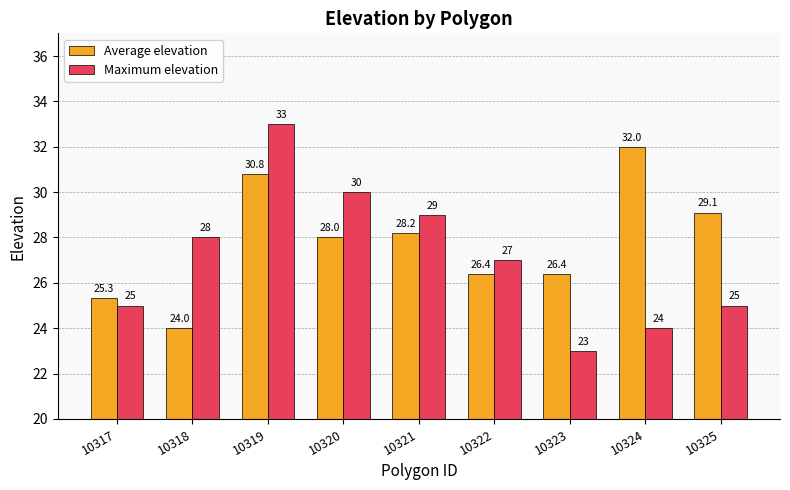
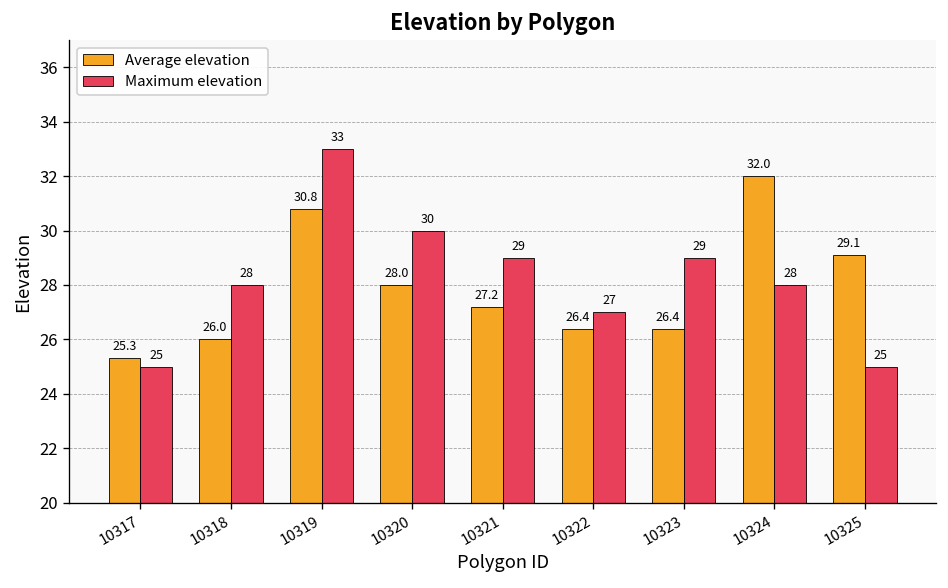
  {
    "Average elevation": {
      "10317": 25.3,
-     "10318": 24.0,
+     "10318": 26.0,
      "10319": 30.8,
      "10320": 28.0,
-     "10321": 28.2,
+     "10321": 27.2,
      "10322": 26.4,
      "10323": 26.4,
      "10324": 32.0,
      "10325": 29.1
    },
    "Maximum elevation": {
      "10317": 25,
      "10318": 28,
      "10319": 33,
      "10320": 30,
      "10321": 29,
      "10322": 27,
-     "10323": 23,
-     "10324": 24,
+     "10323": 29,
+     "10324": 28,
      "10325": 25
    }
  }
